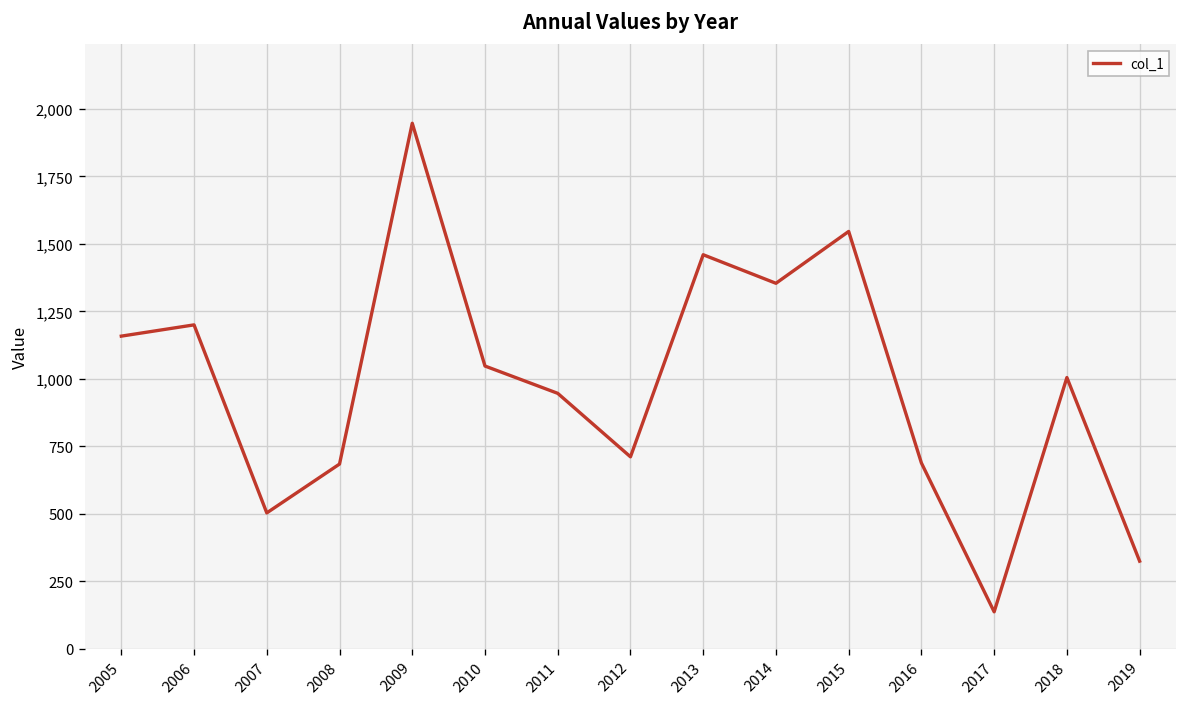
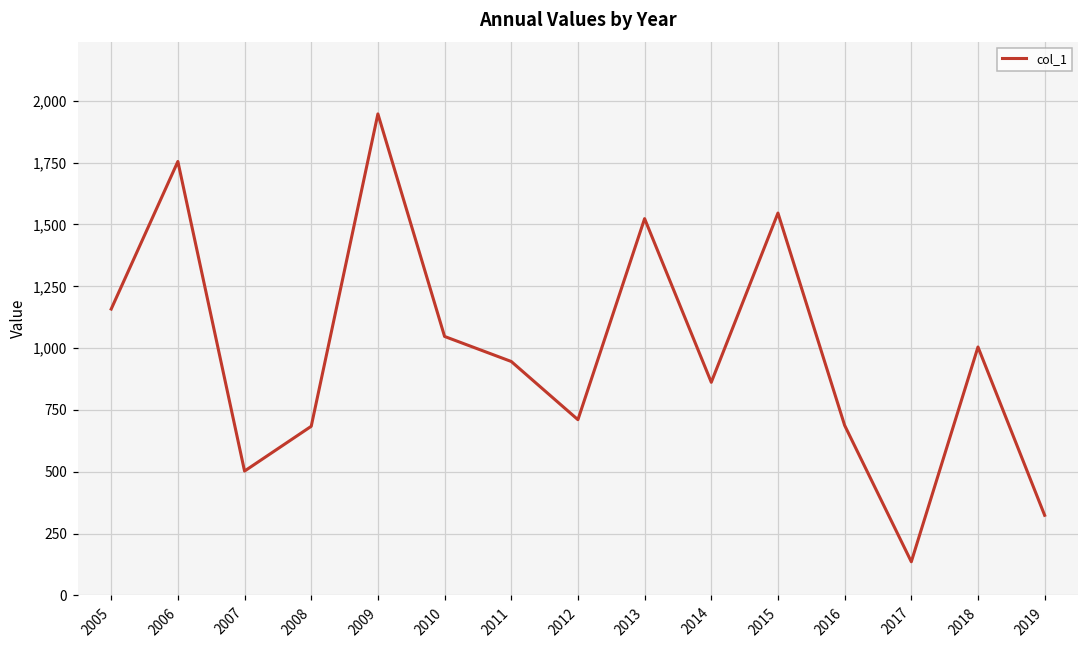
  {
    "2005": "1,160",
-   "2006": "1,200",
+   "2006": "1,750",
    "2007": "500",
    "2008": "680",
    "2009": "1,950",
    "2010": "1,050",
    "2011": "950",
    "2012": "710",
-   "2013": "1,460",
-   "2014": "1,350",
+   "2013": "1,520",
+   "2014": "860",
    "2015": "1,550",
    "2016": "690",
    "2017": "140",
    "2018": "1,000",
    "2019": "320"
  }
